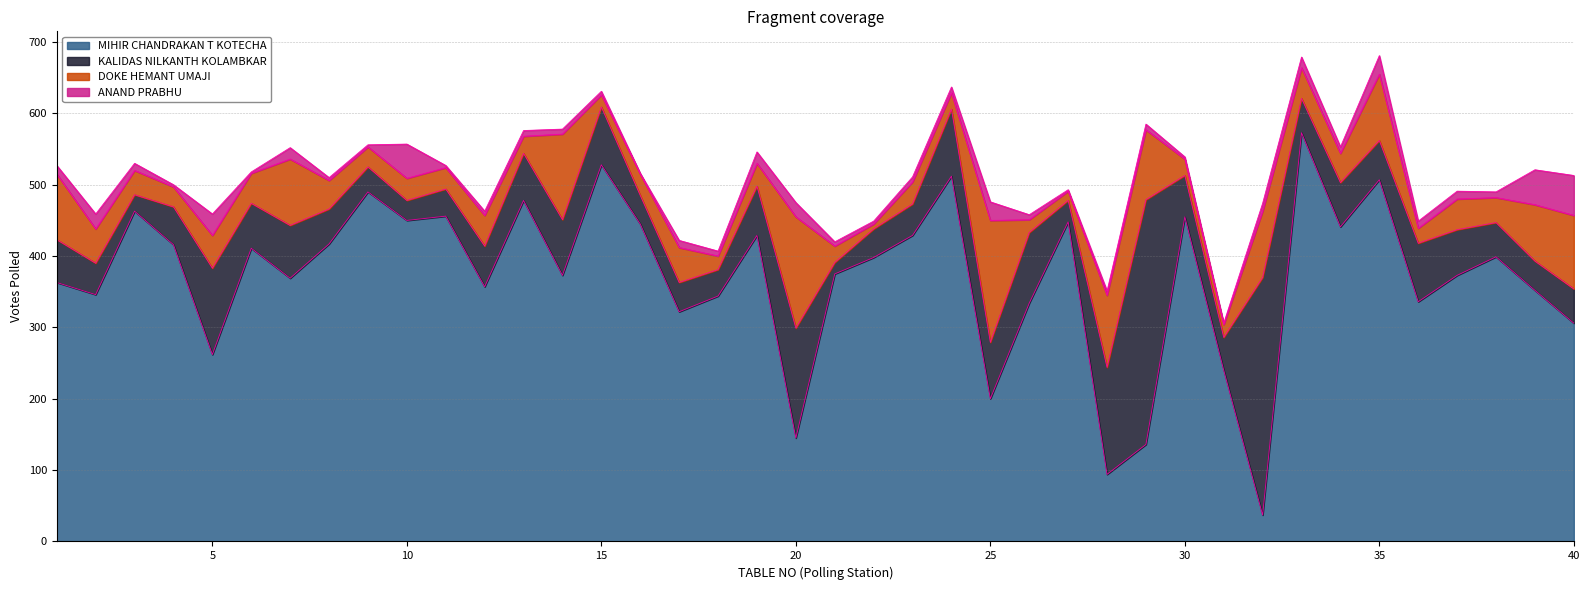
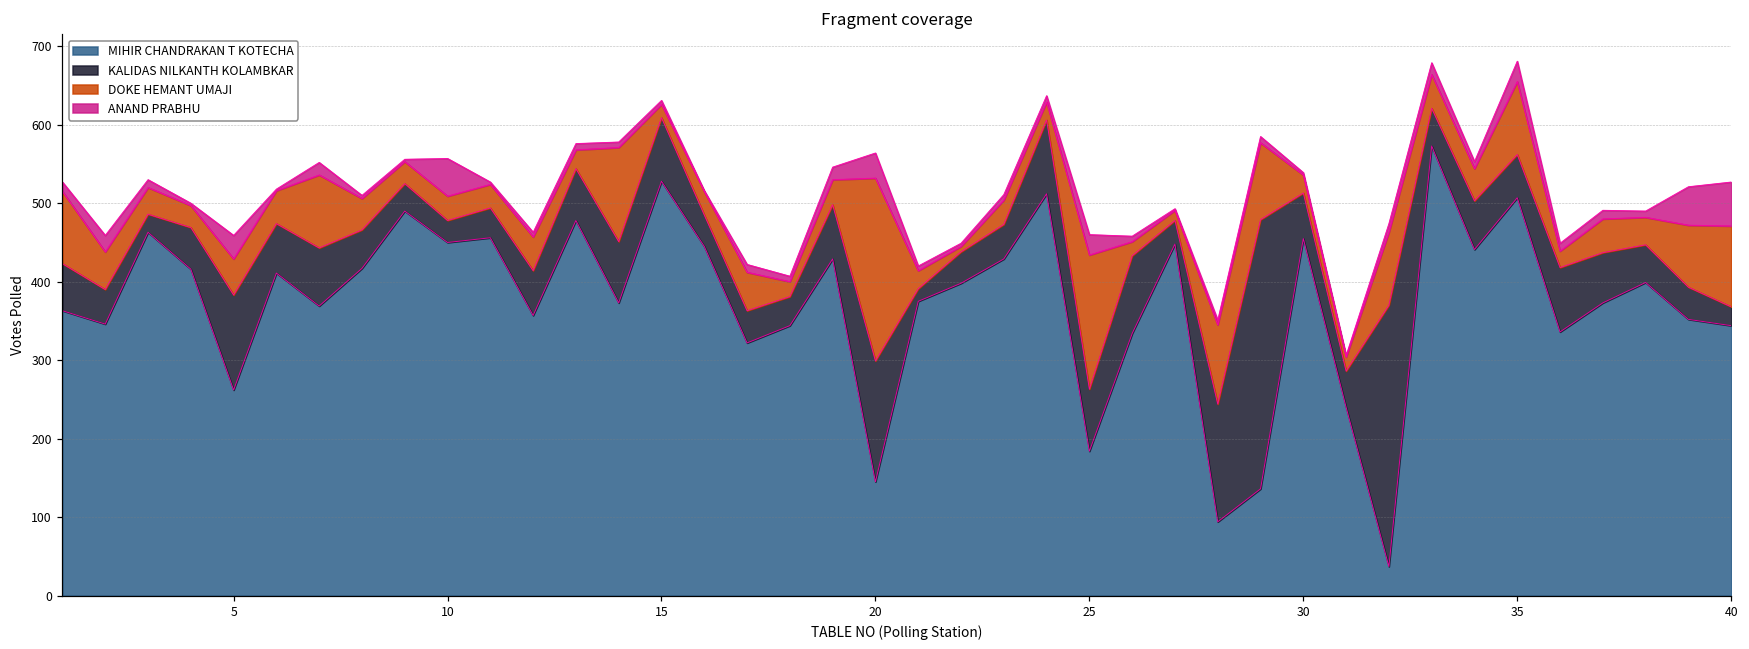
  {
    "MIHIR CHANDRAKAN T KOTECHA": {
      "5": 260,
      "10": 450,
      "15": 530,
      "20": 150,
-     "25": 200,
+     "25": 180,
      "30": 460,
      "35": 510,
-     "40": 310
+     "40": 340
    },
    "KALIDAS NILKANTH KOLAMBKAR": {
      "5": 120,
      "10": 30,
      "15": 80,
      "20": 150,
      "25": 80,
      "30": 60,
      "35": 60,
-     "40": 50
+     "40": 20
    },
    "DOKE HEMANT UMAJI": {
      "5": 50,
      "10": 30,
      "15": 20,
-     "20": 160,
+     "20": 230,
      "25": 170,
      "35": 90,
      "40": 100
    },
    "ANAND PRABHU": {
      "5": 30,
      "10": 50,
      "15": 10,
-     "20": 20,
+     "20": 30,
      "25": 30,
      "35": 30,
      "40": 60
    }
  }
